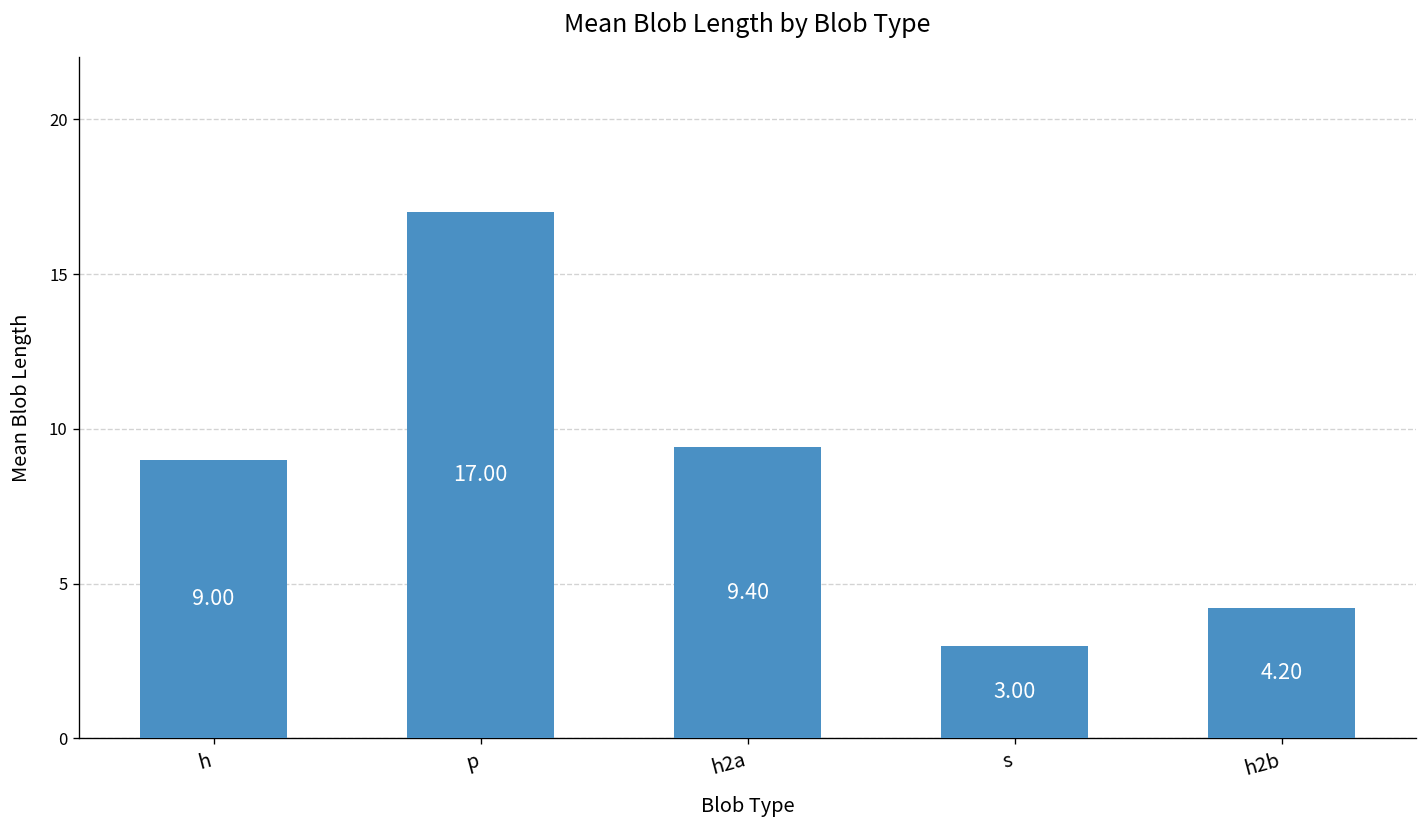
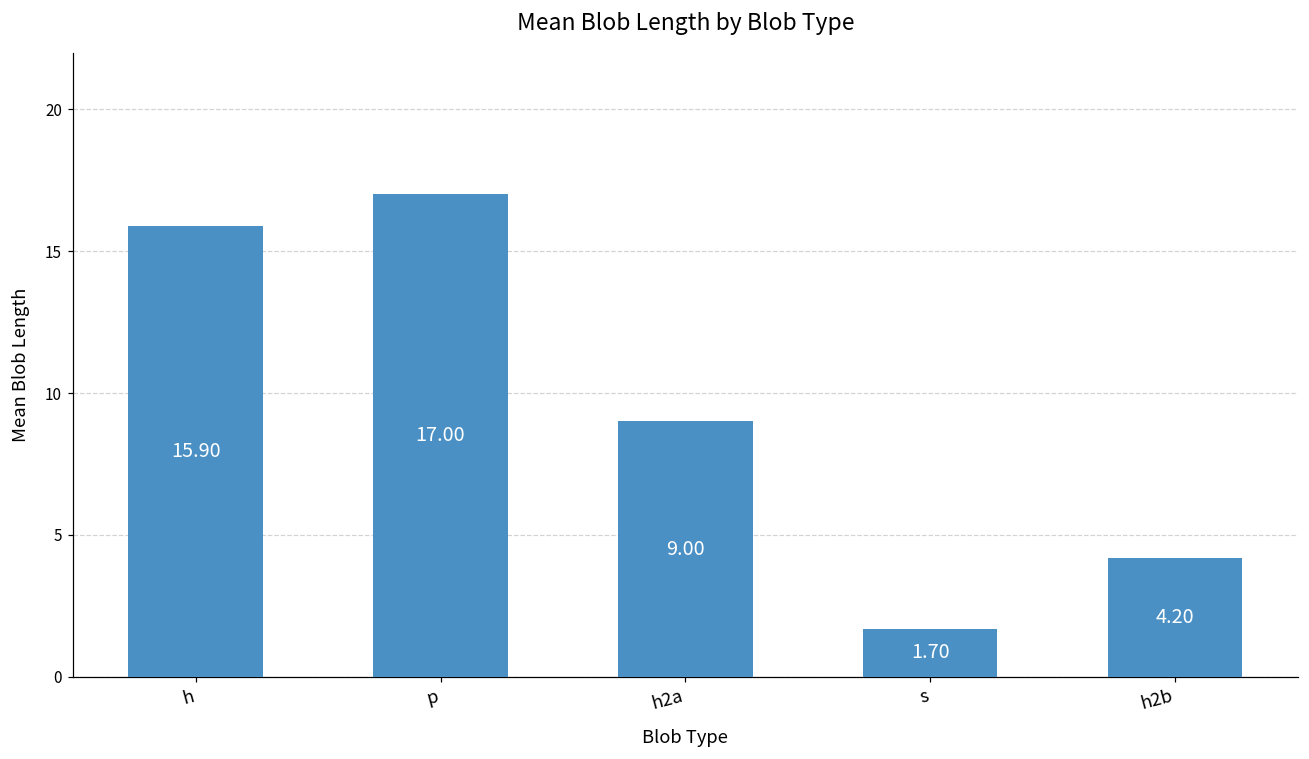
  {
-   "h": 9.00,
+   "h": 15.90,
    "p": 17.00,
-   "h2a": 9.40,
-   "s": 3.00,
+   "h2a": 9.00,
+   "s": 1.70,
    "h2b": 4.20
  }
